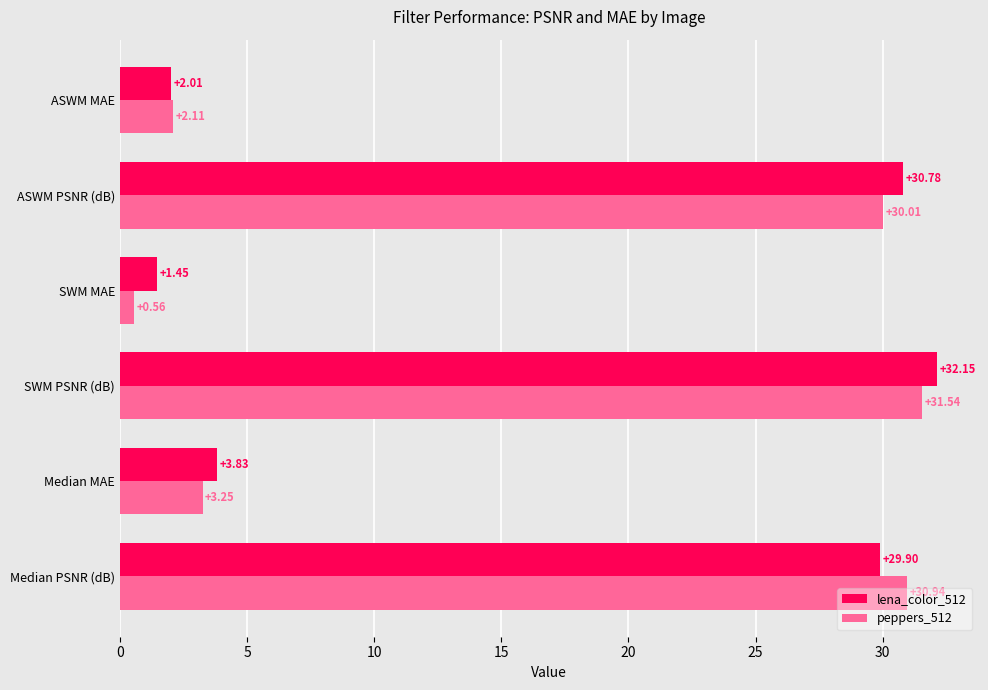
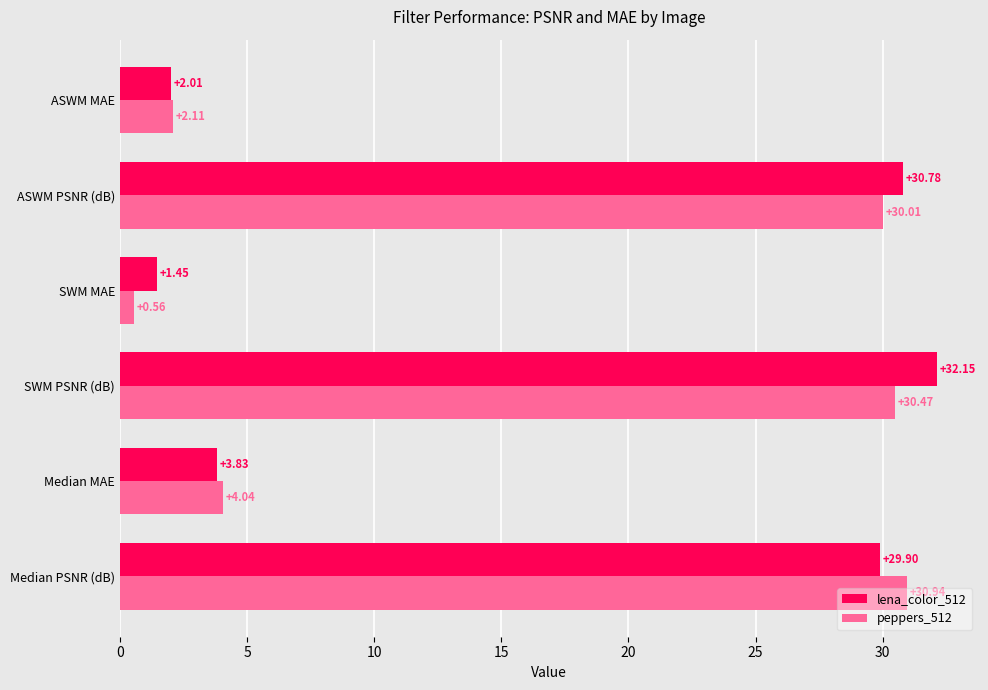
  {
    "lena_color_512": {
      "ASWM MAE": "+2.01",
      "ASWM PSNR (dB)": "+30.78",
      "SWM MAE": "+1.45",
      "SWM PSNR (dB)": "+32.15",
      "Median MAE": "+3.83",
      "Median PSNR (dB)": "+29.90"
    },
    "peppers_512": {
      "ASWM MAE": "+2.11",
      "ASWM PSNR (dB)": "+30.01",
      "SWM MAE": "+0.56",
-     "SWM PSNR (dB)": "+31.54",
-     "Median MAE": "+3.25"
+     "SWM PSNR (dB)": "+30.47",
+     "Median MAE": "+4.04"
    }
  }
